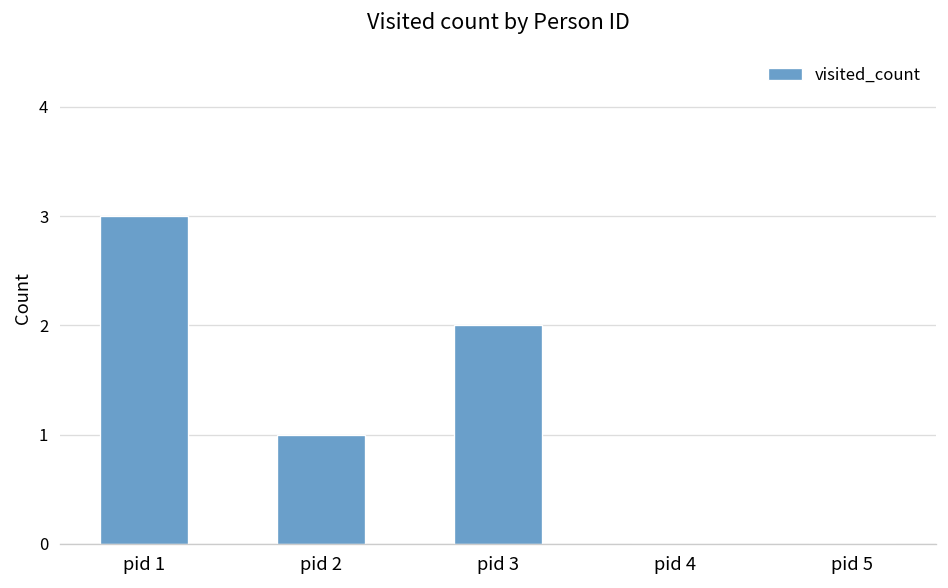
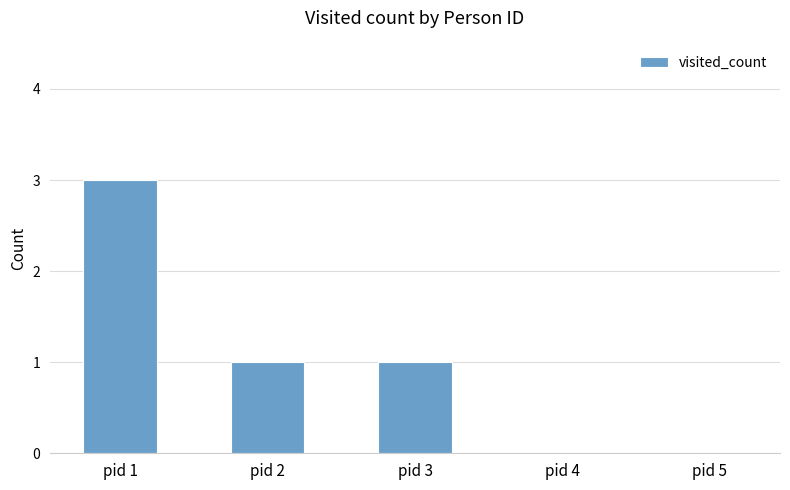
  {
    "pid 1": 3,
    "pid 2": 1,
-   "pid 3": 2,
+   "pid 3": 1,
    "pid 4": 0,
    "pid 5": 0
  }
